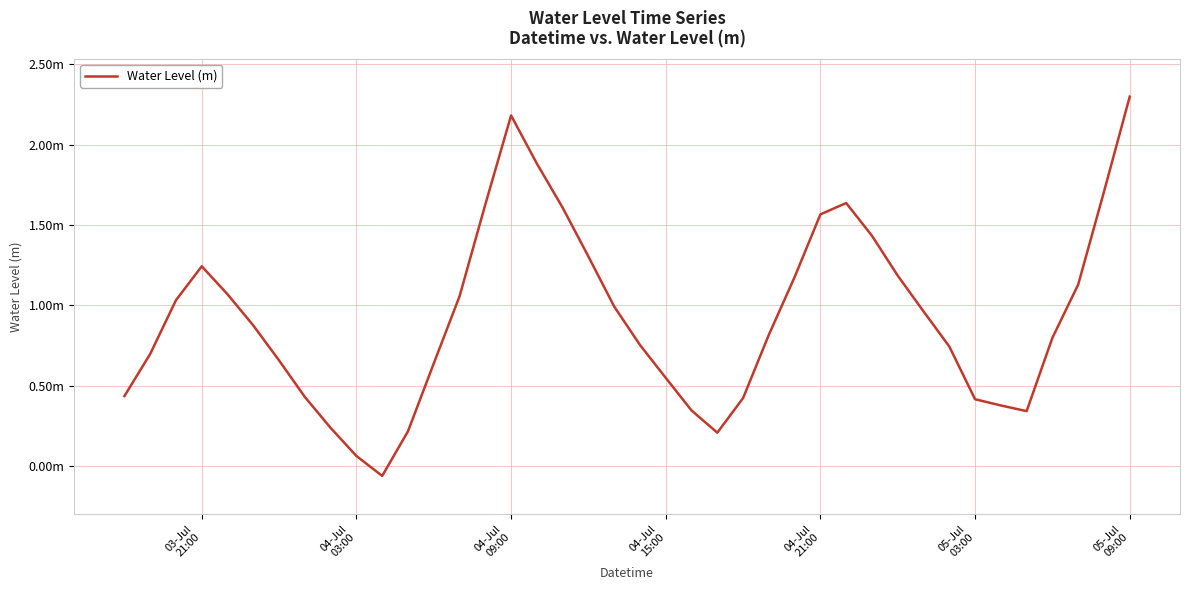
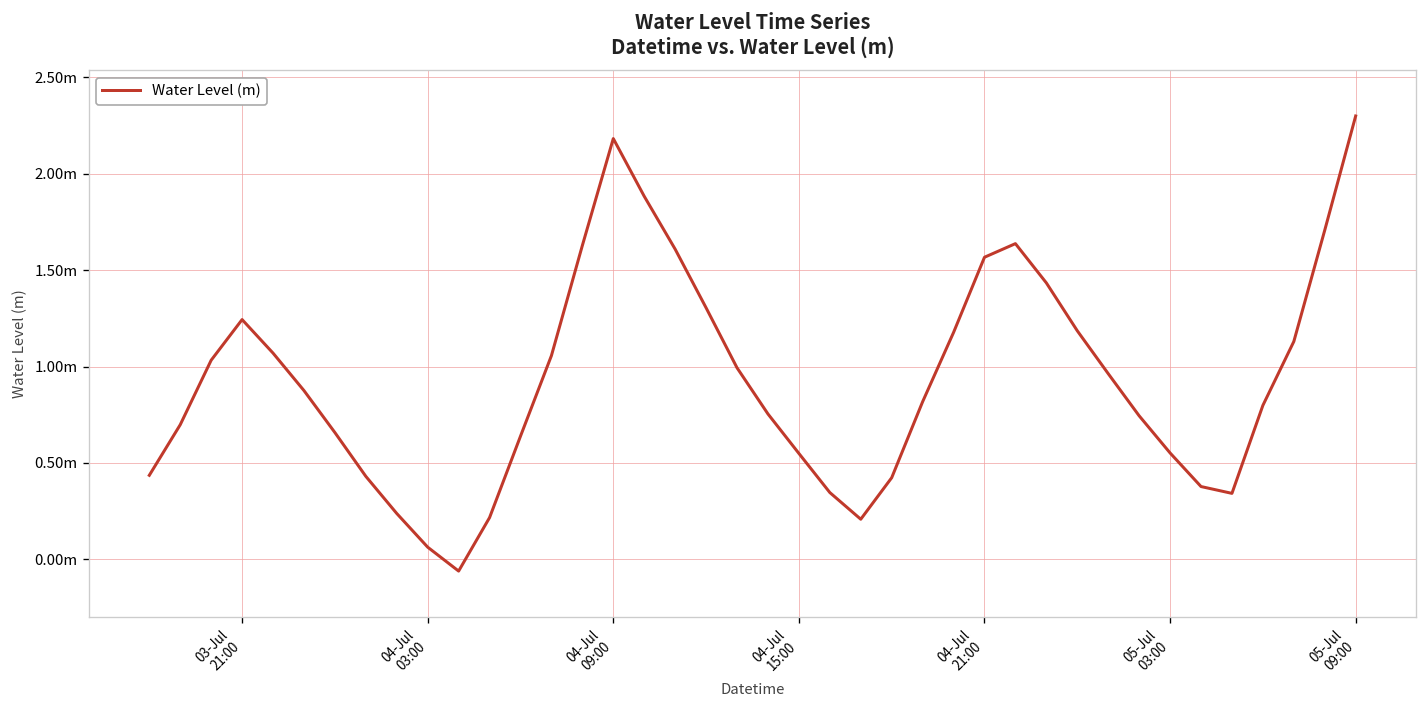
  {
    "03-Jul 21:00": "1.24m",
    "04-Jul 03:00": "0.06m",
    "04-Jul 09:00": "2.18m",
    "04-Jul 15:00": "0.55m",
    "04-Jul 21:00": "1.57m",
-   "05-Jul 03:00": "0.42m",
+   "05-Jul 03:00": "0.55m",
    "05-Jul 09:00": "2.30m"
  }
